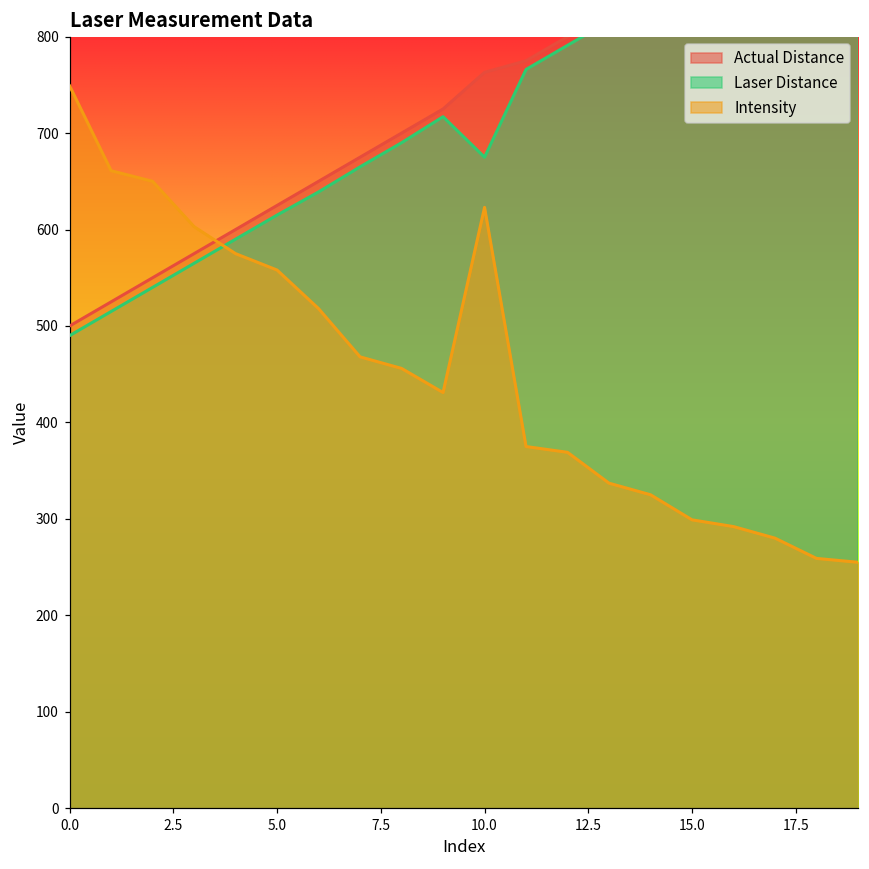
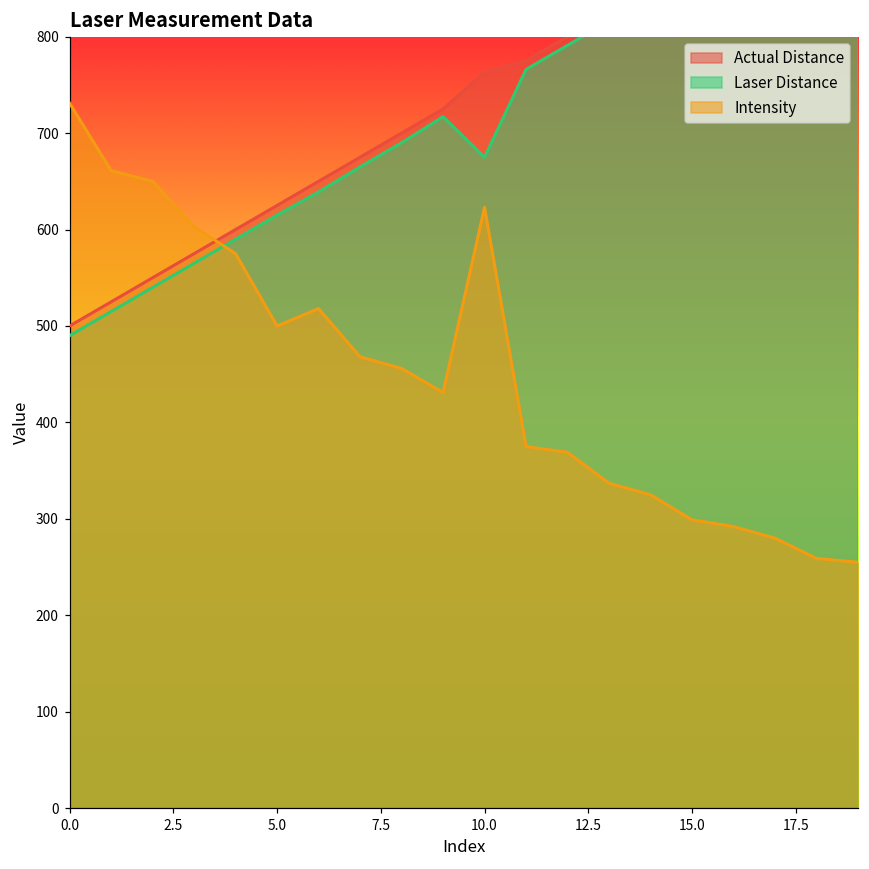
  {
    "Actual Distance": {
      "0.0": 500,
      "5.0": 630,
      "10.0": 760
    },
    "Laser Distance": {
      "0.0": 490,
      "5.0": 620,
      "10.0": 680
    },
    "Intensity": {
-     "0.0": 750,
-     "5.0": 560,
+     "0.0": 730,
+     "5.0": 500,
      "10.0": 620,
      "15.0": 300
    }
  }
